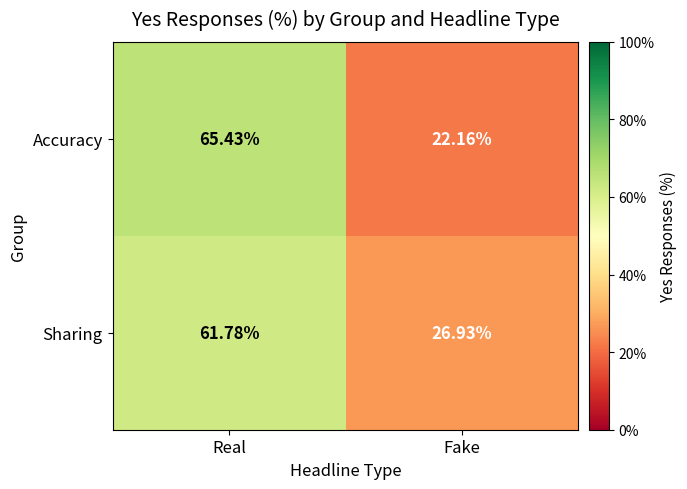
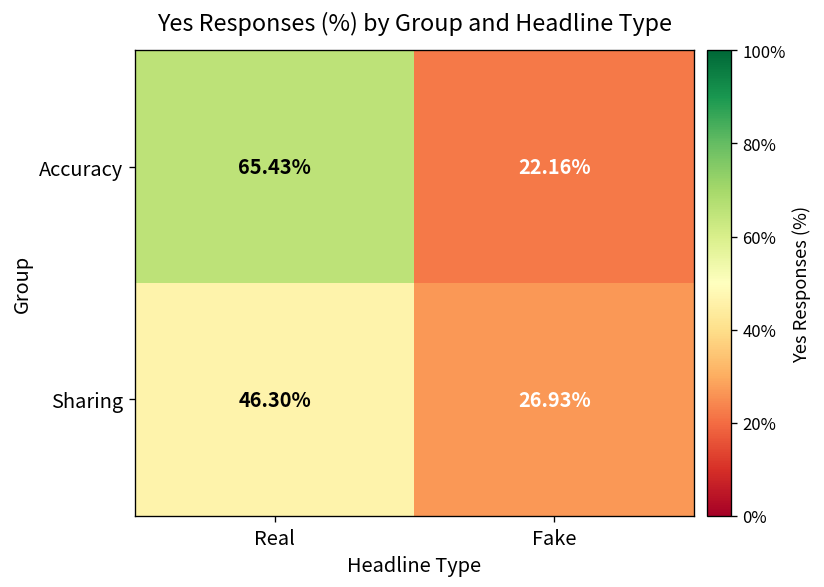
  {
    "Accuracy": {
      "Real": "65.43%",
      "Fake": "22.16%"
    },
    "Sharing": {
-     "Real": "61.78%",
+     "Real": "46.30%",
      "Fake": "26.93%"
    }
  }
